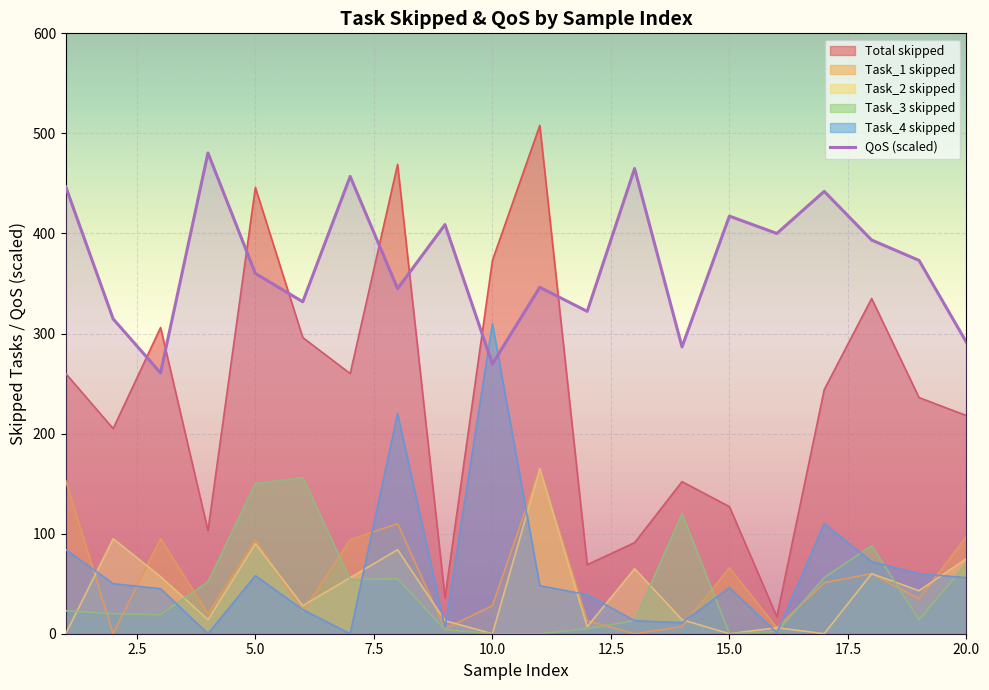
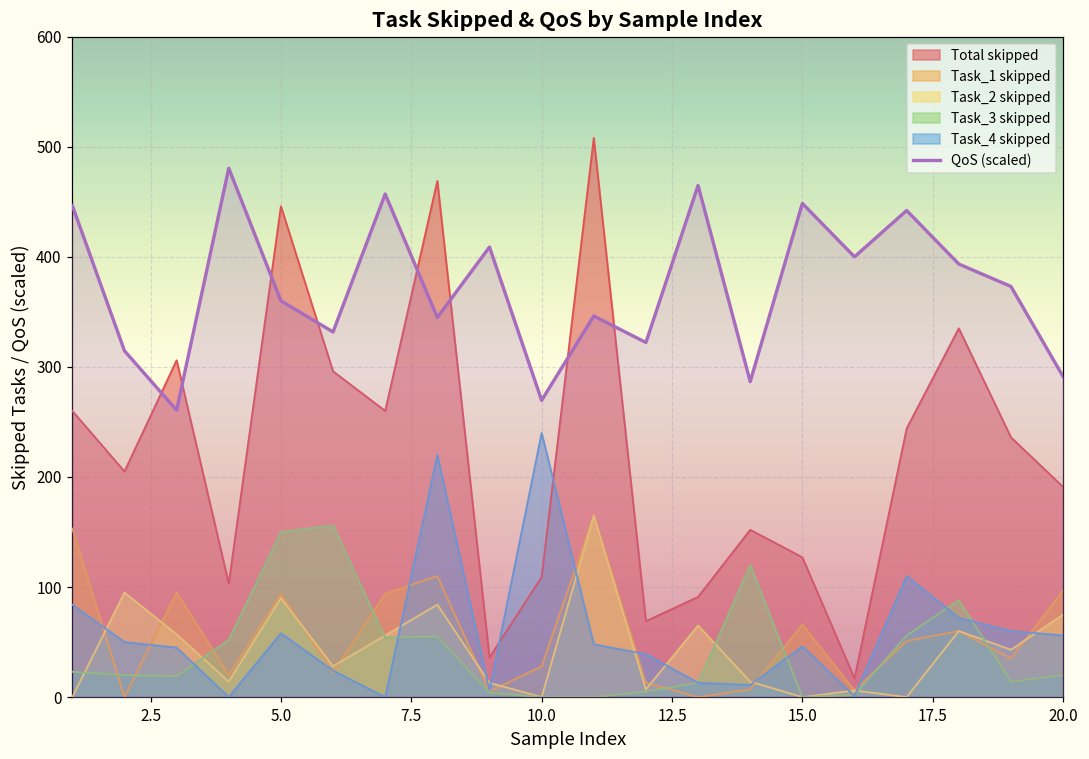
  {
    "Total skipped": {
      "5.0": 446,
-     "10.0": 373,
+     "10.0": 109,
      "15.0": 127,
-     "20.0": 218
+     "20.0": 191
    },
    "Task_3 skipped": {
      "5.0": 150,
-     "20.0": 70
+     "20.0": 20
    },
    "Task_4 skipped": {
      "5.0": 58,
-     "10.0": 310,
+     "10.0": 240,
      "15.0": 46,
      "20.0": 56
    },
    "QoS (scaled)": {
      "5.0": 360,
      "10.0": 270,
-     "15.0": 417,
+     "15.0": 449,
      "20.0": 291
    }
  }
